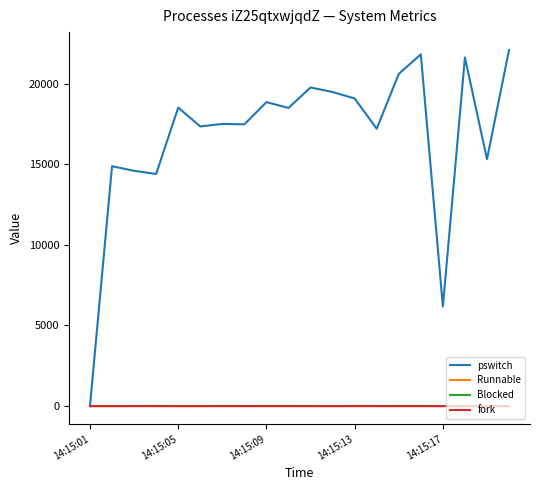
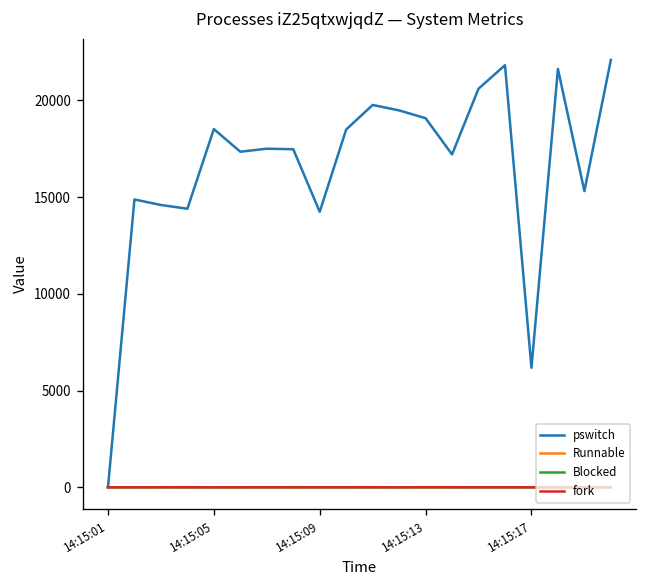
  {
    "pswitch": {
      "14:15:05": 18500,
-     "14:15:09": 18900,
+     "14:15:09": 14200,
      "14:15:13": 19100,
      "14:15:17": 6200
    },
    "fork": {
      "14:15:05": 0,
      "14:15:09": 0,
      "14:15:13": 0,
      "14:15:17": 0
    }
  }
